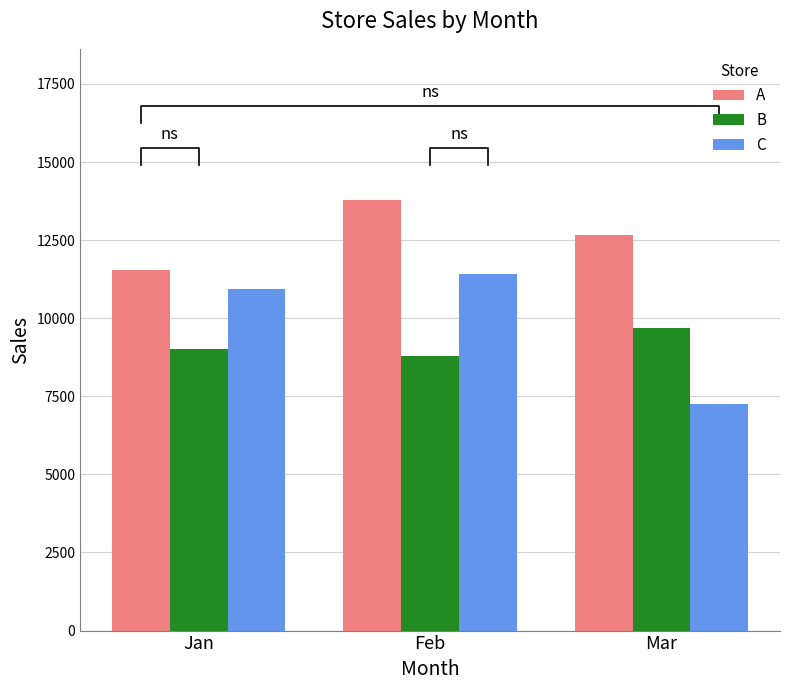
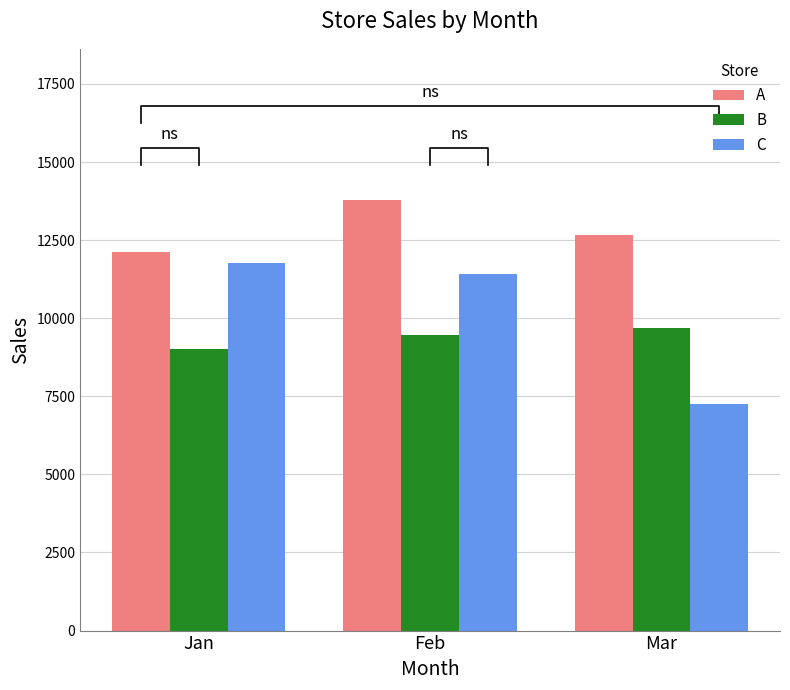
  {
    "A": {
-     "Jan": 11600,
+     "Jan": 12100,
      "Feb": 13800,
      "Mar": 12700
    },
    "B": {
      "Jan": 9000,
-     "Feb": 8800,
+     "Feb": 9500,
      "Mar": 9700
    },
    "C": {
-     "Jan": 10900,
+     "Jan": 11800,
      "Feb": 11400,
      "Mar": 7200
    }
  }
